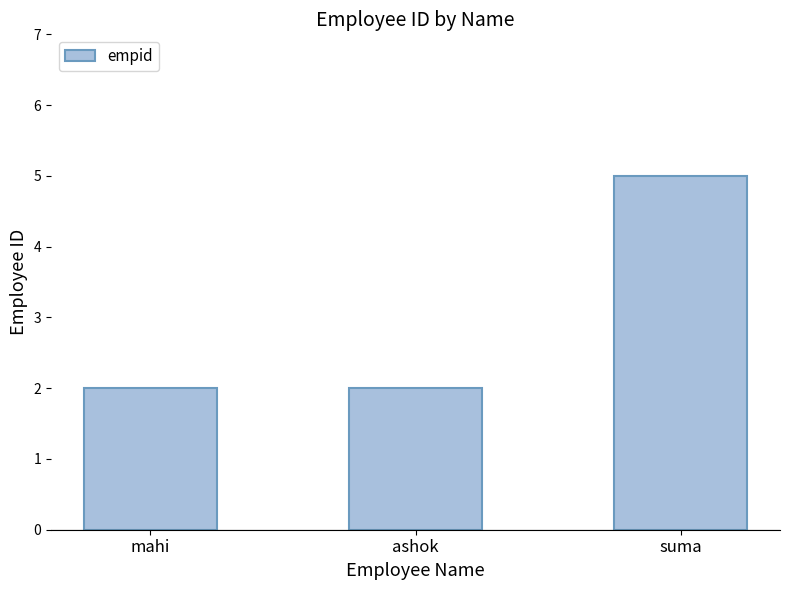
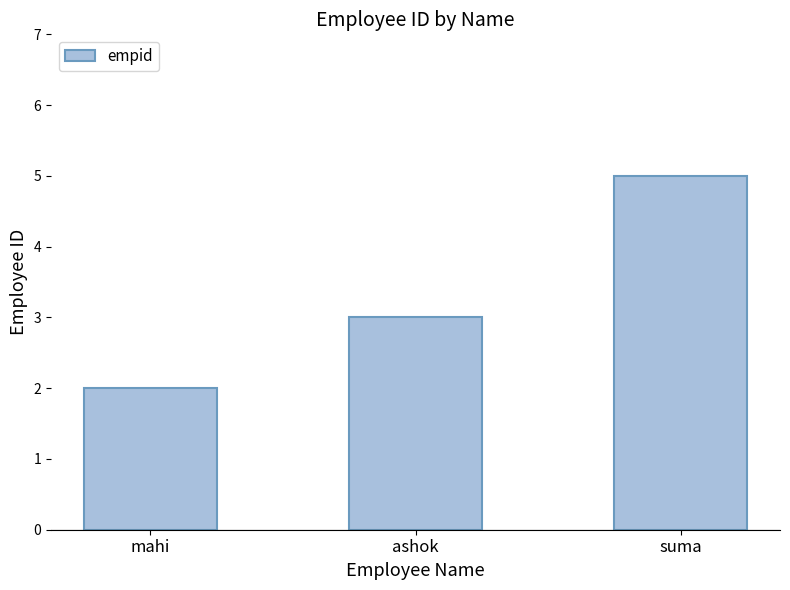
  {
    "mahi": 2,
-   "ashok": 2,
+   "ashok": 3,
    "suma": 5
  }
